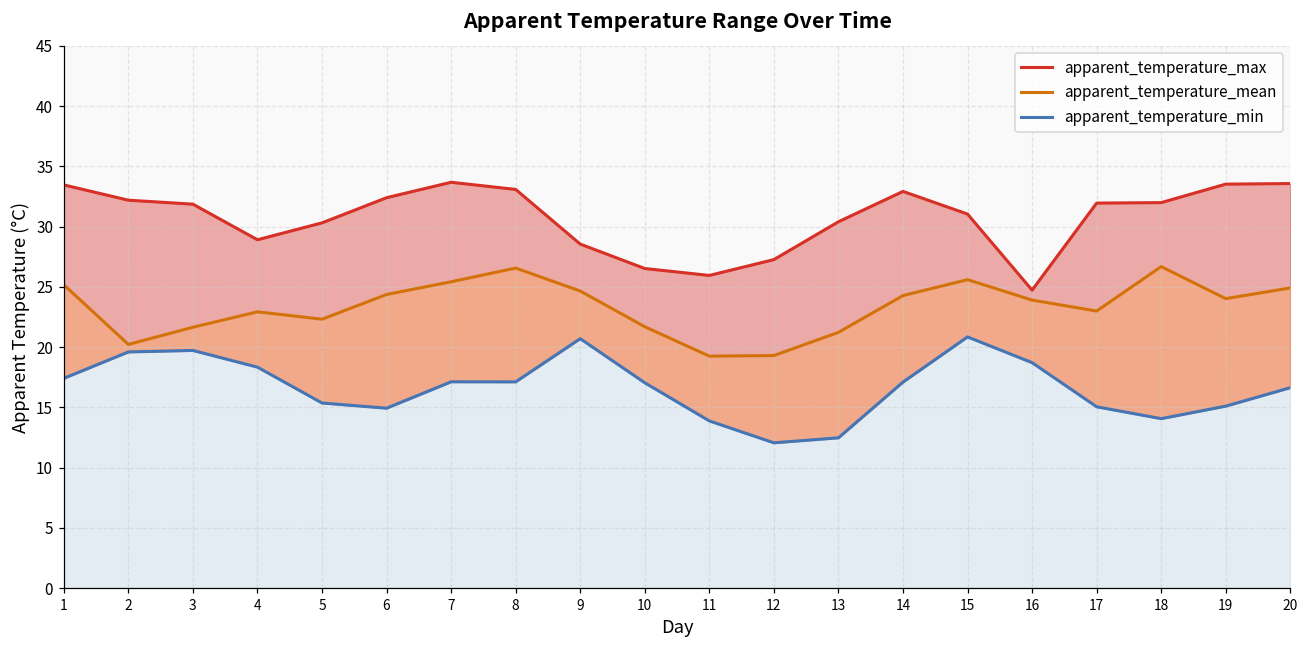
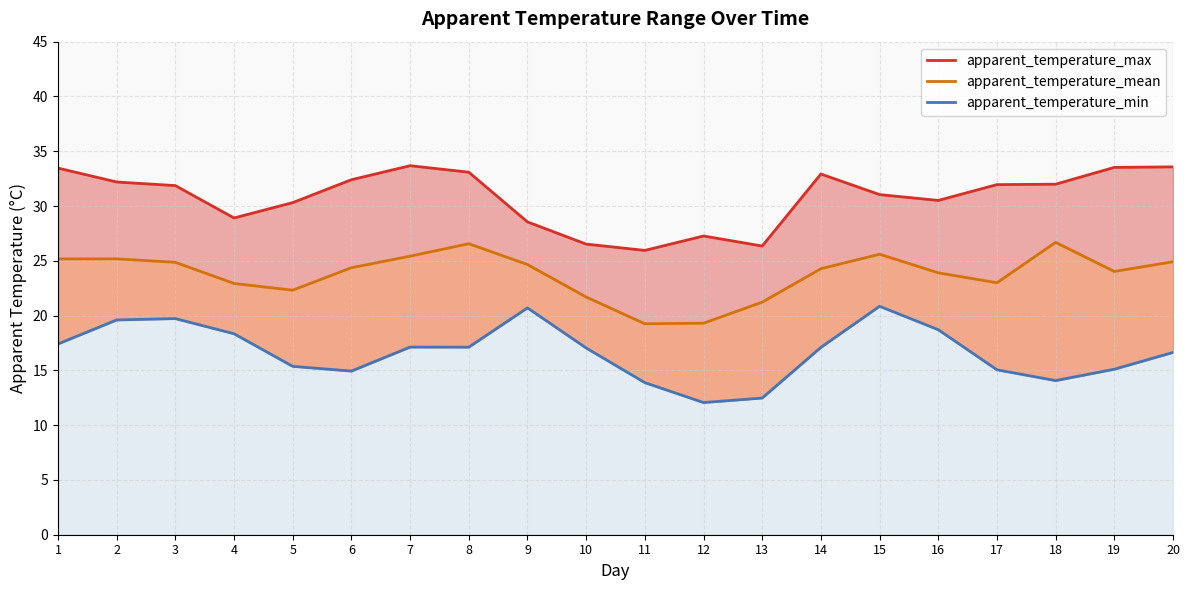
  {
    "apparent_temperature_max": {
      "1": 33.5,
      "2": 32.2,
      "3": 31.9,
      "4": 28.9,
      "5": 30.3,
      "6": 32.4,
      "7": 33.7,
      "8": 33.1,
      "9": 28.6,
      "10": 26.5,
      "11": 25.9,
      "12": 27.3,
-     "13": 30.4,
+     "13": 26.3,
      "14": 32.9,
      "15": 31.0,
-     "16": 24.7,
+     "16": 30.5,
      "17": 32.0,
      "18": 32.0,
      "19": 33.5,
      "20": 33.6
    },
    "apparent_temperature_mean": {
      "1": 25.2,
-     "2": 20.2,
-     "3": 21.7,
+     "2": 25.2,
+     "3": 24.9,
      "4": 22.9,
      "5": 22.3,
      "6": 24.4,
      "7": 25.4,
      "8": 26.6,
      "9": 24.7,
      "10": 21.7,
      "11": 19.3,
      "12": 19.3,
      "13": 21.2,
      "14": 24.3,
      "15": 25.6,
      "16": 23.9,
      "17": 23.0,
      "18": 26.7,
      "19": 24.0,
      "20": 24.9
    },
    "apparent_temperature_min": {
      "1": 17.4,
      "2": 19.6,
      "3": 19.7,
      "4": 18.3,
      "5": 15.4,
      "6": 14.9,
      "7": 17.1,
      "8": 17.1,
      "9": 20.7,
      "10": 17.0,
      "11": 13.9,
      "12": 12.1,
      "13": 12.5,
      "14": 17.1,
      "15": 20.8,
      "16": 18.7,
      "17": 15.1,
      "18": 14.1,
      "19": 15.1,
      "20": 16.6
    }
  }
